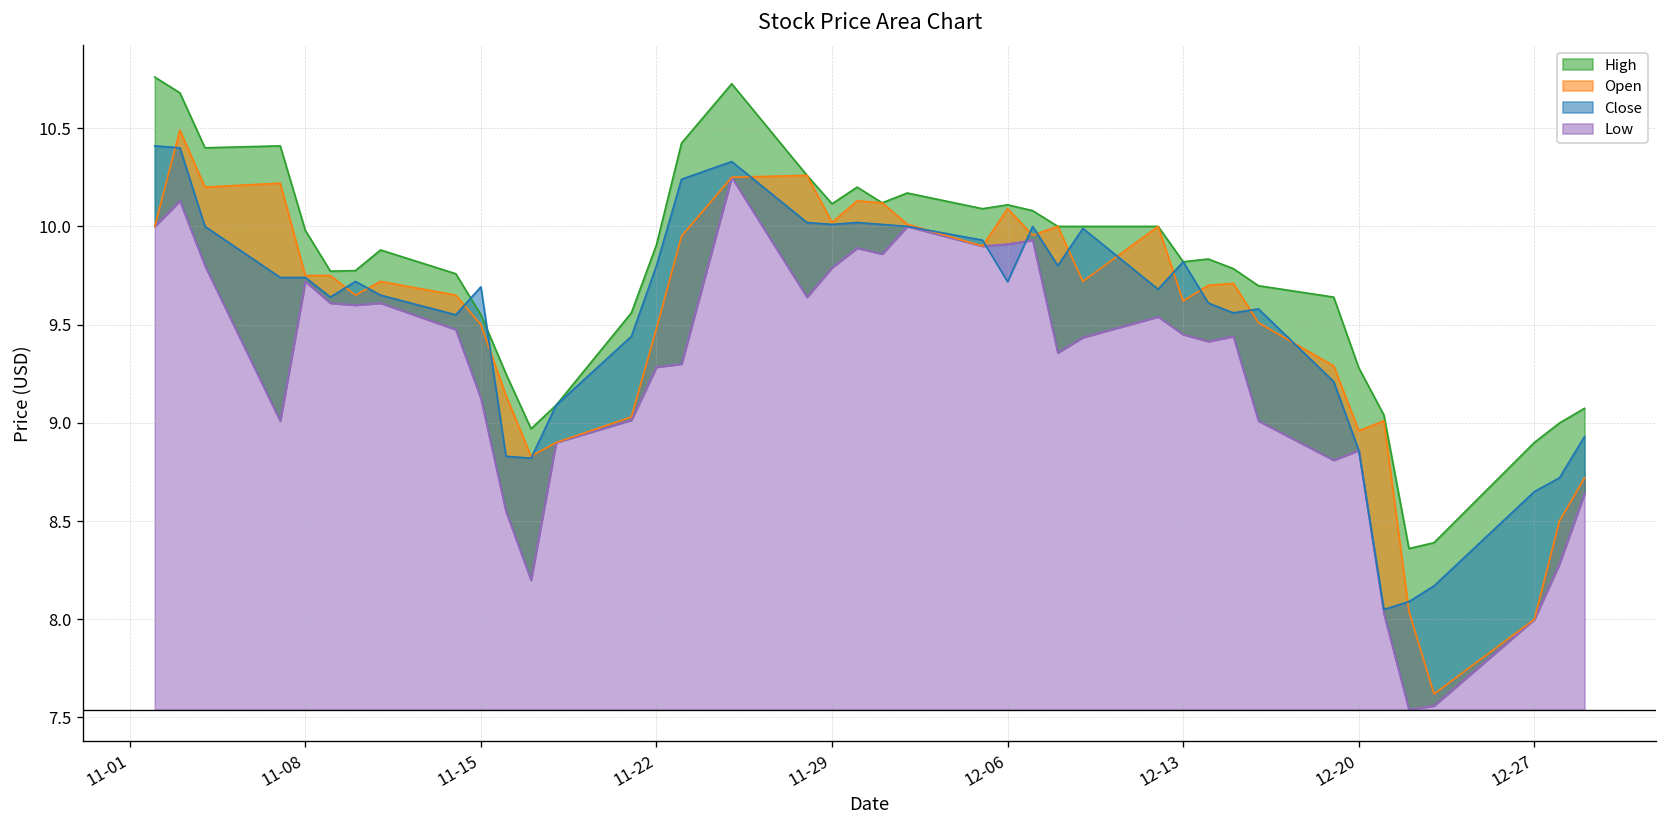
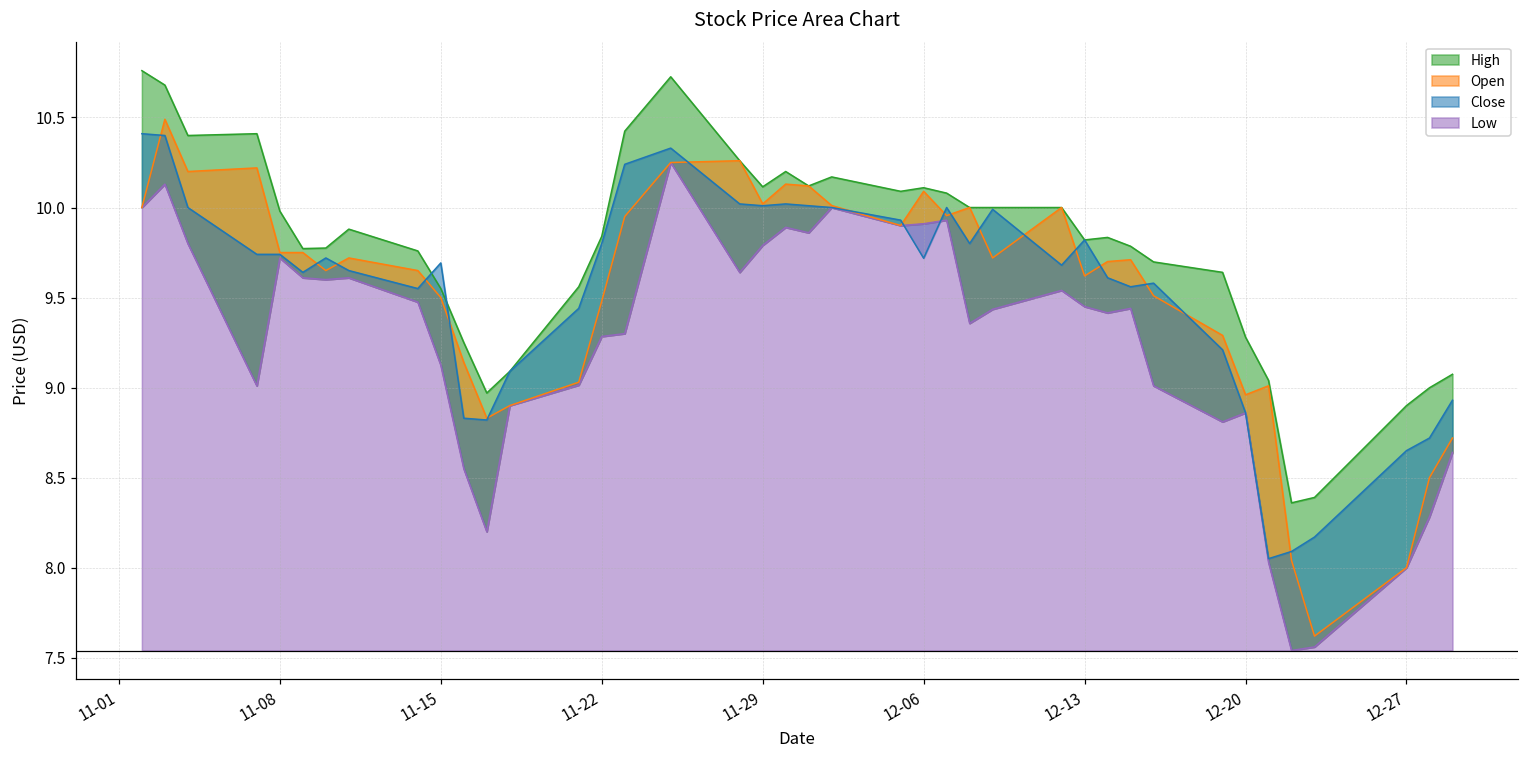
  {
    "High": {
      "11-08": 9.98,
      "11-15": 9.55,
-     "11-22": 9.91,
+     "11-22": 9.84,
      "11-29": 10.11,
      "12-06": 10.11,
      "12-20": 9.28,
      "12-27": 8.90
    },
    "Low": {
      "11-08": 9.72,
      "11-15": 9.13,
      "11-22": 9.28,
      "11-29": 9.79,
      "12-13": 9.45
    },
    "Open": {
      "11-15": 9.50,
      "11-22": 9.48,
      "12-06": 10.09,
      "12-13": 9.62,
      "12-20": 8.96
    }
  }
